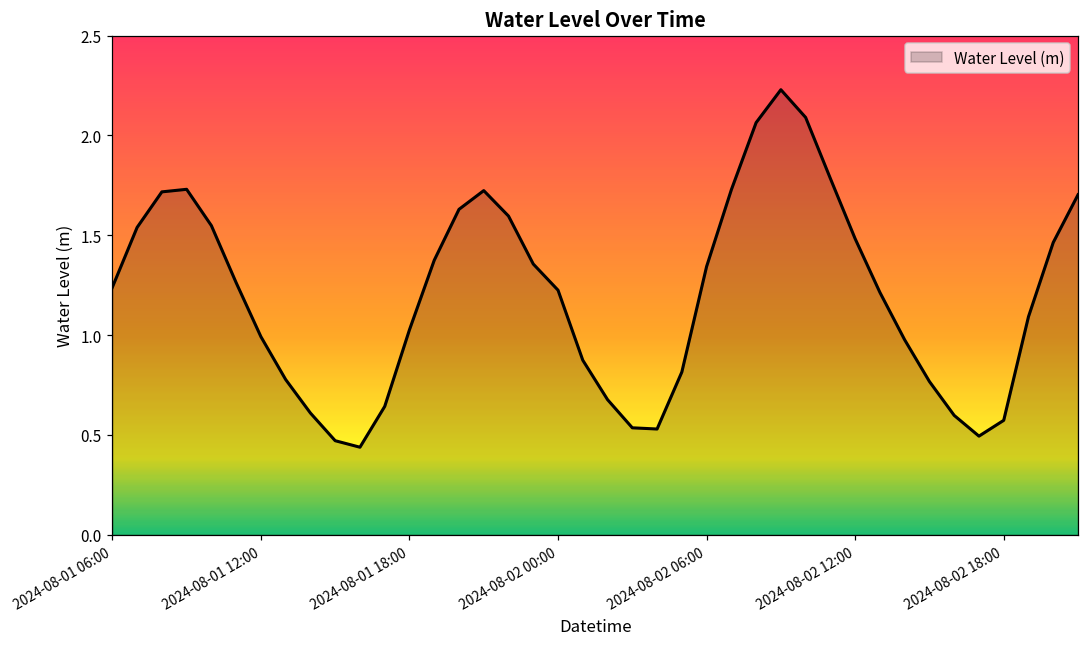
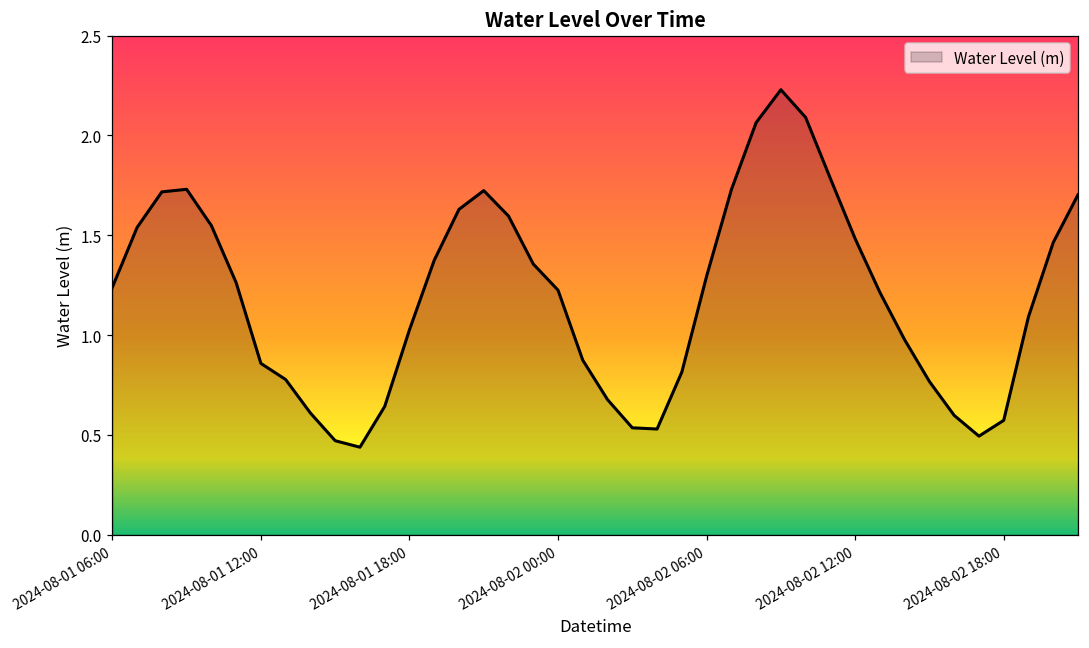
  {
    "2024-08-01 06:00": 1.24,
-   "2024-08-01 12:00": 0.99,
+   "2024-08-01 12:00": 0.86,
    "2024-08-01 18:00": 1.03,
    "2024-08-02 00:00": 1.23,
-   "2024-08-02 06:00": 1.34,
+   "2024-08-02 06:00": 1.29,
    "2024-08-02 12:00": 1.48,
    "2024-08-02 18:00": 0.57
  }
